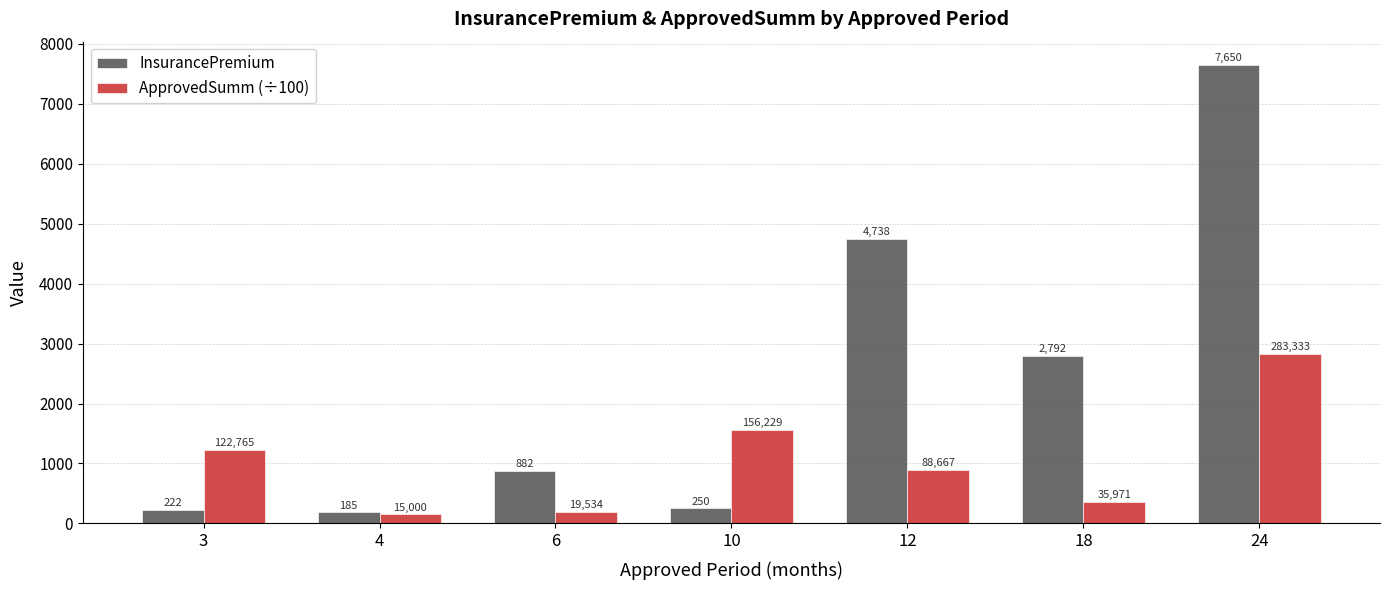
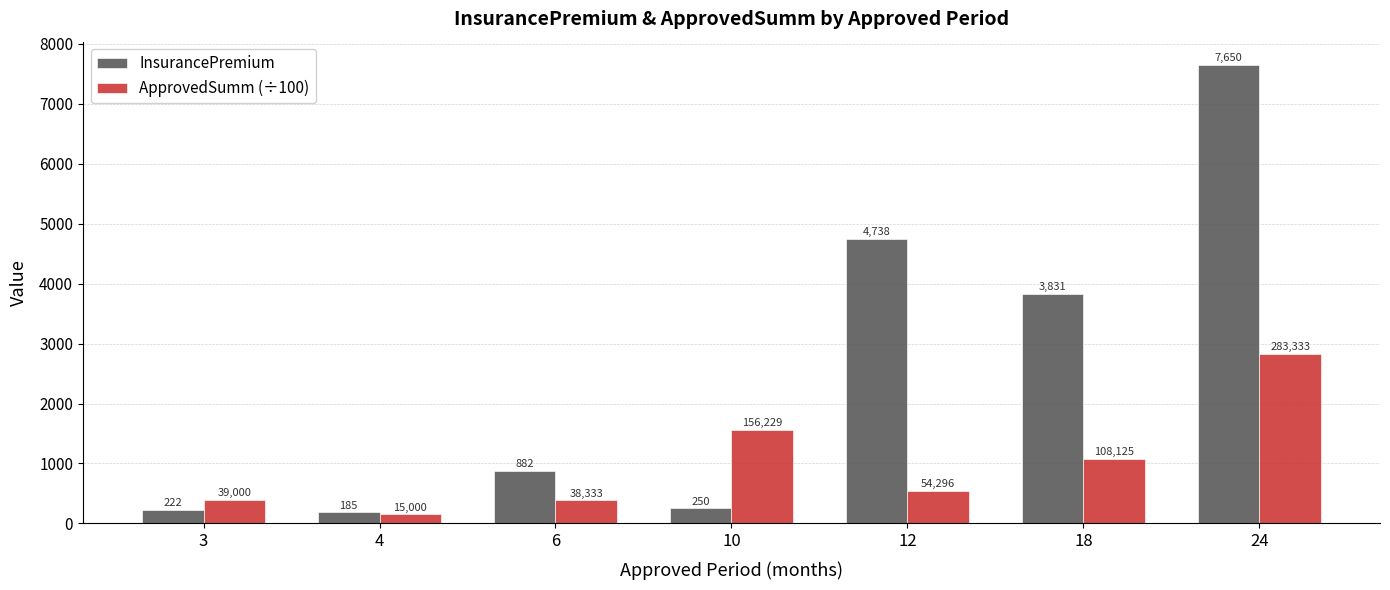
  {
    "InsurancePremium": {
      "3": "222",
      "4": "185",
      "6": "882",
      "10": "250",
      "12": "4,738",
-     "18": "2,792",
+     "18": "3,831",
      "24": "7,650"
    },
    "ApprovedSumm (÷100)": {
-     "3": "122,765",
-     "6": "19,534",
-     "12": "88,667",
-     "18": "35,971"
+     "3": "39,000",
+     "6": "38,333",
+     "12": "54,296",
+     "18": "108,125"
    }
  }
